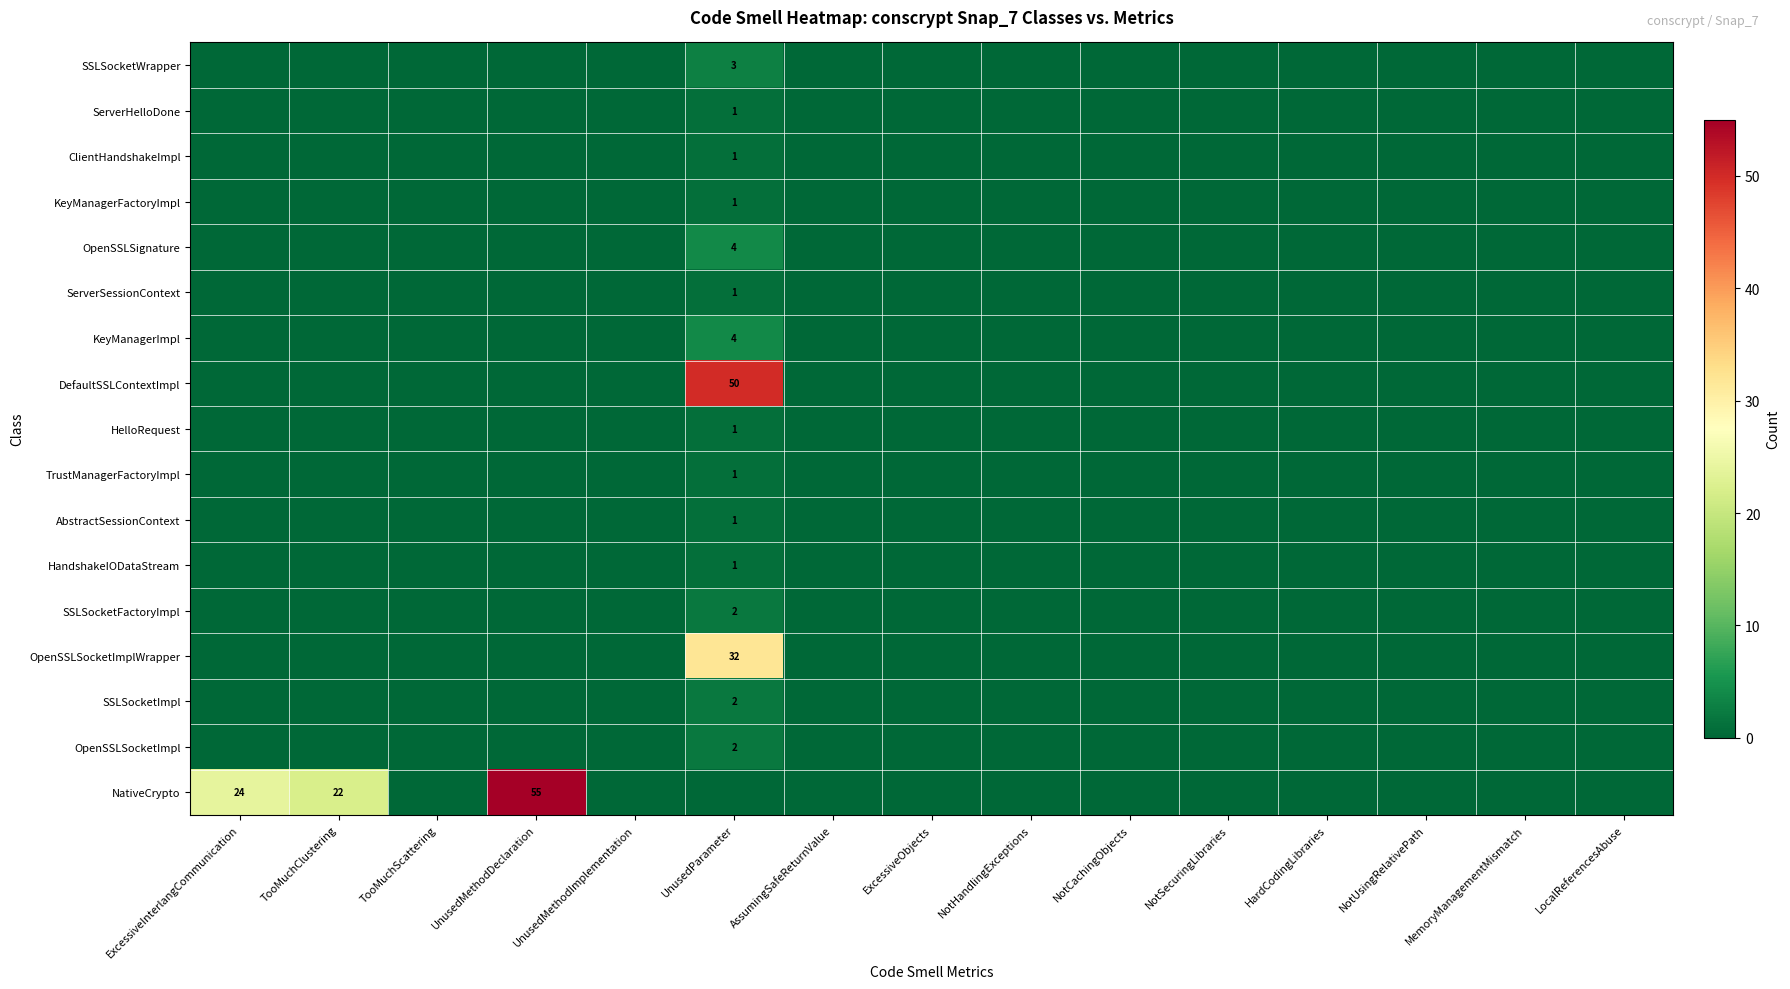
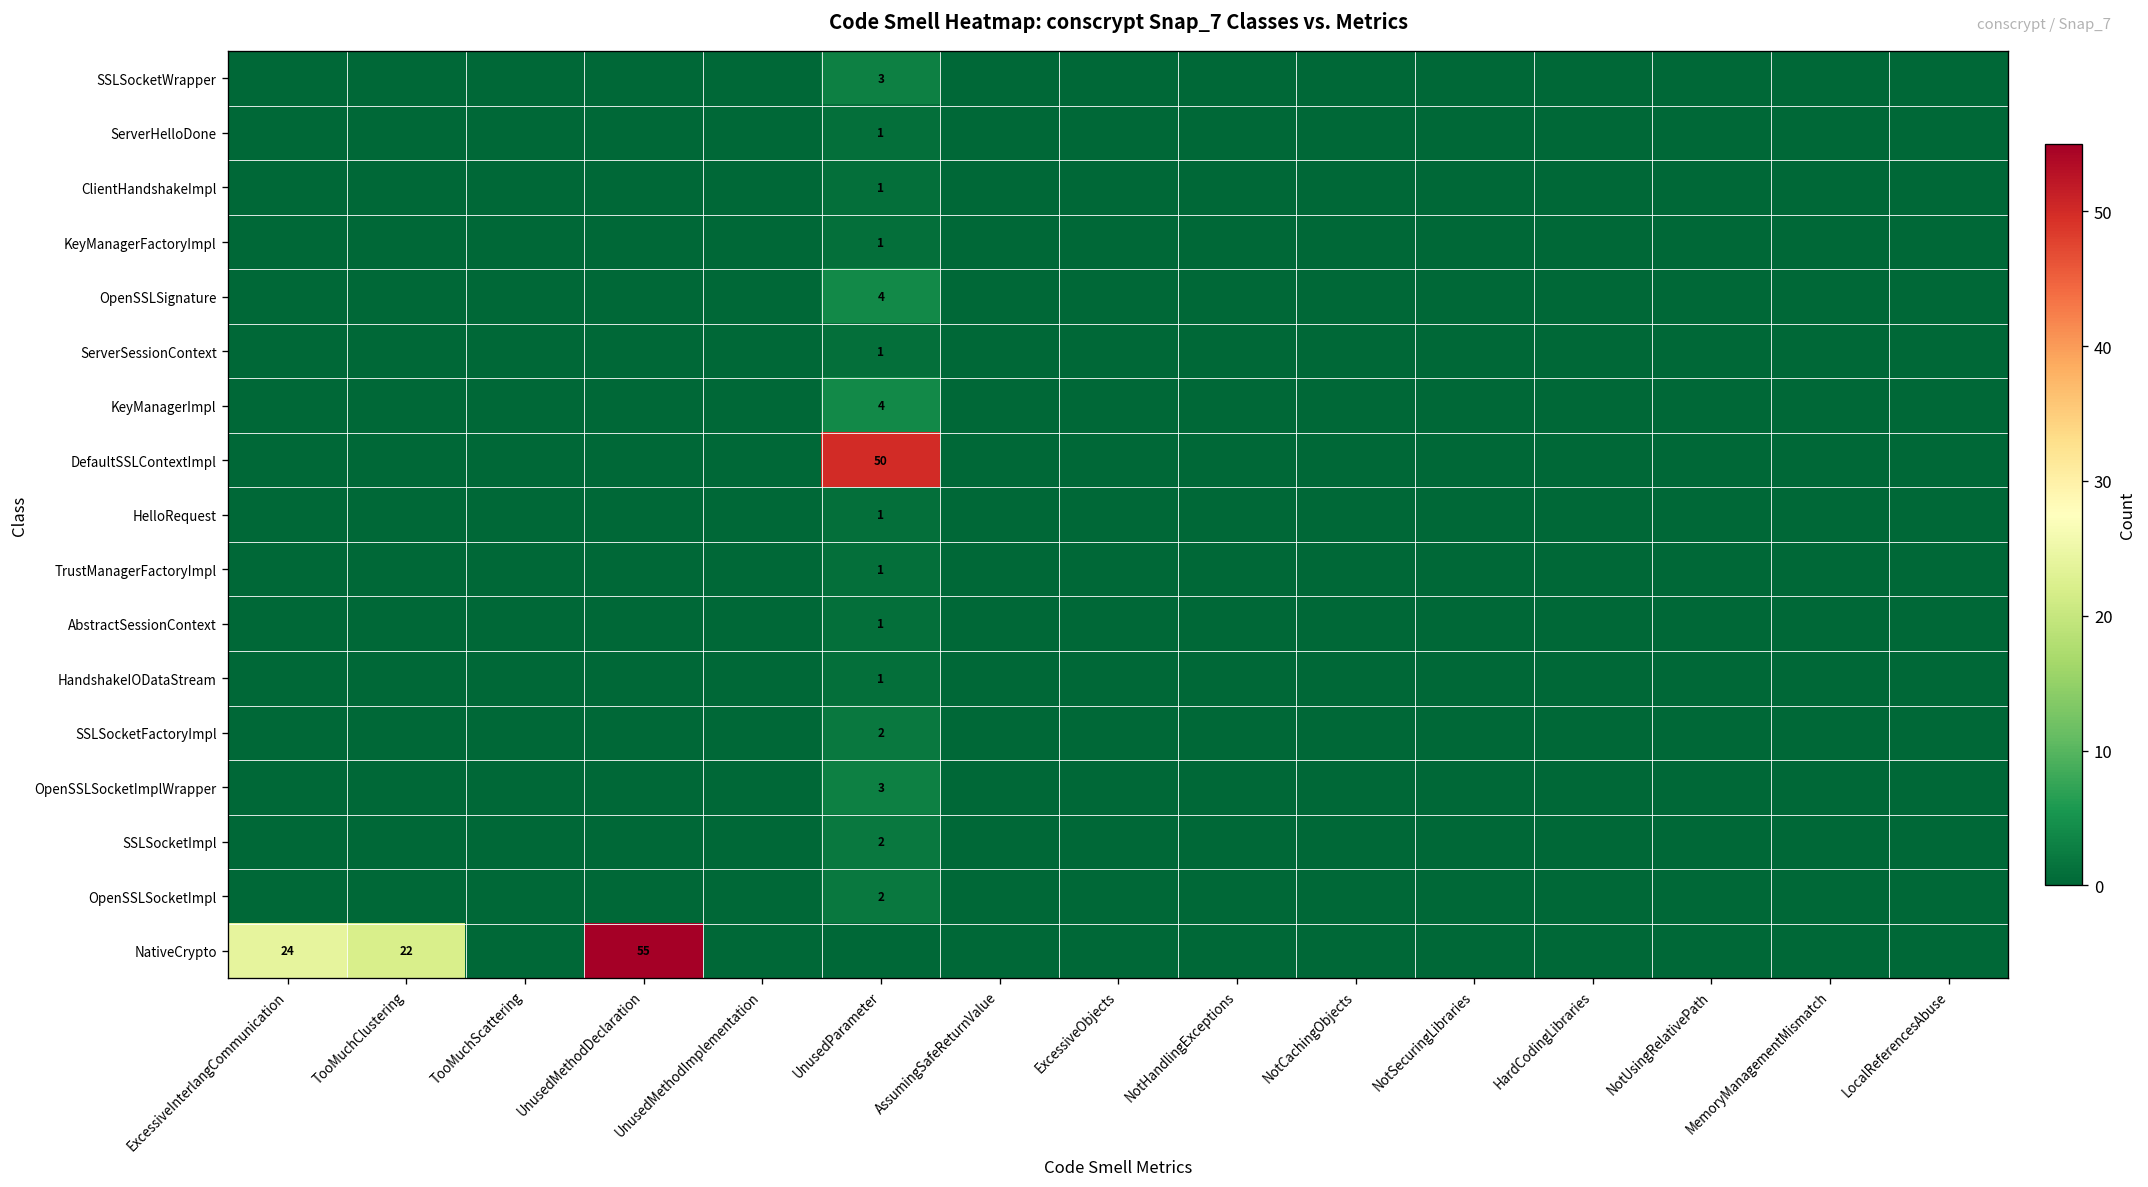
  {
    "SSLSocketWrapper": {
      "UnusedParameter": 3
    },
    "ServerHelloDone": {
      "UnusedParameter": 1
    },
    "ClientHandshakeImpl": {
      "UnusedParameter": 1
    },
    "KeyManagerFactoryImpl": {
      "UnusedParameter": 1
    },
    "OpenSSLSignature": {
      "UnusedParameter": 4
    },
    "ServerSessionContext": {
      "UnusedParameter": 1
    },
    "KeyManagerImpl": {
      "UnusedParameter": 4
    },
    "DefaultSSLContextImpl": {
      "UnusedParameter": 50
    },
    "HelloRequest": {
      "UnusedParameter": 1
    },
    "TrustManagerFactoryImpl": {
      "UnusedParameter": 1
    },
    "AbstractSessionContext": {
      "UnusedParameter": 1
    },
    "HandshakeIODataStream": {
      "UnusedParameter": 1
    },
    "SSLSocketFactoryImpl": {
      "UnusedParameter": 2
    },
    "OpenSSLSocketImplWrapper": {
-     "UnusedParameter": 32
+     "UnusedParameter": 3
    },
    "SSLSocketImpl": {
      "UnusedParameter": 2
    },
    "OpenSSLSocketImpl": {
      "UnusedParameter": 2
    },
    "NativeCrypto": {
      "ExcessiveInterlangCommunication": 24,
      "TooMuchClustering": 22,
      "UnusedMethodDeclaration": 55
    }
  }
